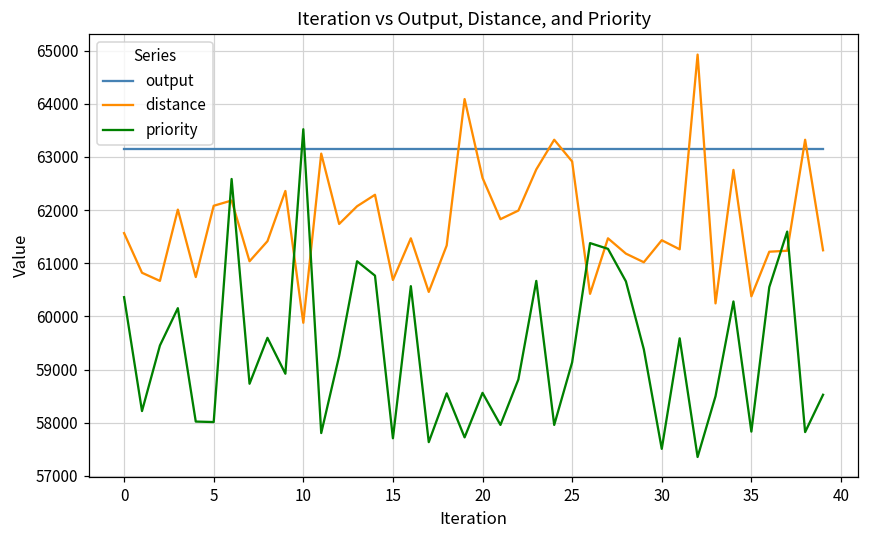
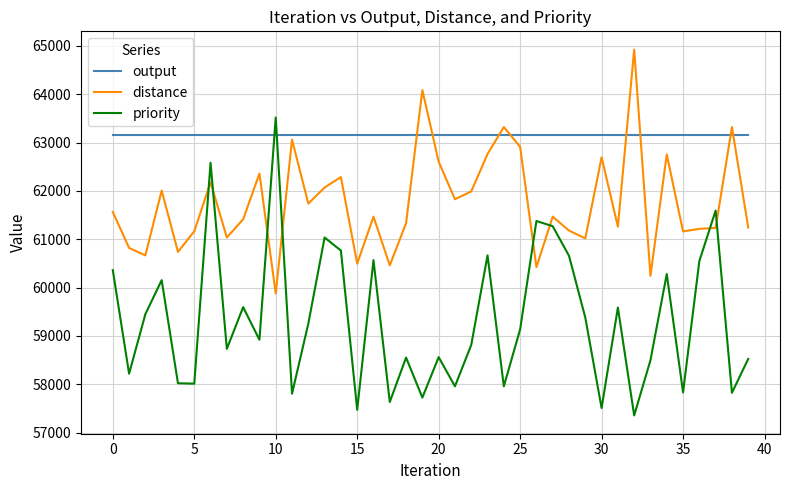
  {
    "output": {
      "0": 63200,
      "5": 63200,
      "10": 63200,
      "15": 63200,
      "20": 63200,
      "25": 63200,
      "30": 63200,
      "35": 63200
    },
    "distance": {
      "0": 61600,
-     "5": 62100,
+     "5": 61200,
      "10": 59900,
-     "15": 60700,
+     "15": 60500,
      "20": 62600,
      "25": 62900,
-     "30": 61400,
-     "35": 60400
+     "30": 62700,
+     "35": 61200
    },
    "priority": {
      "0": 60400,
      "5": 58000,
      "10": 63500,
-     "15": 57700,
+     "15": 57500,
      "20": 58600,
      "25": 59100,
      "30": 57500,
      "35": 57800
    }
  }
